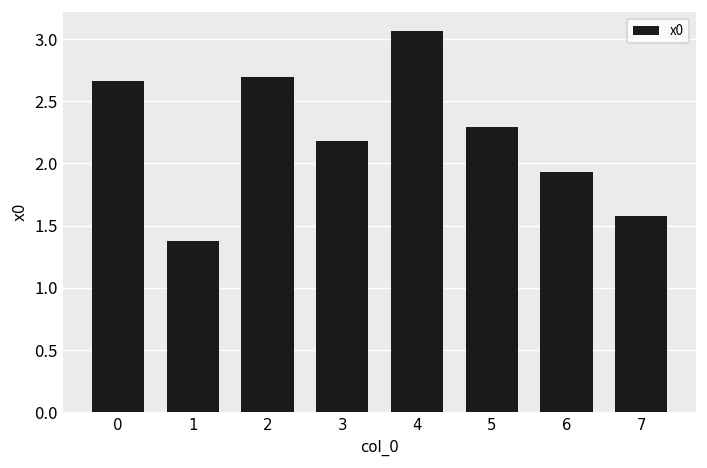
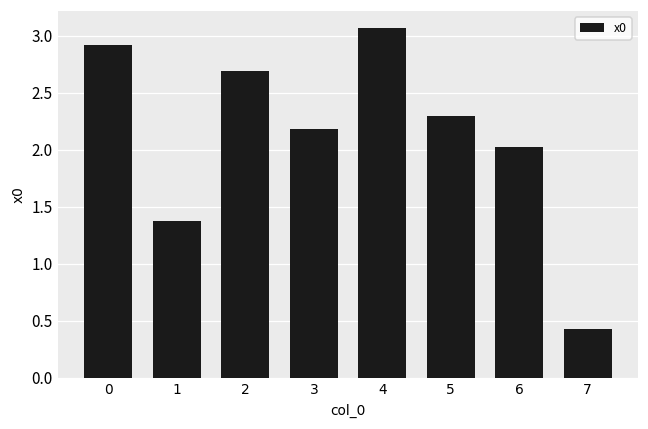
  {
-   "0": 2.66,
+   "0": 2.92,
    "1": 1.38,
    "2": 2.69,
    "3": 2.18,
    "4": 3.06,
    "5": 2.29,
-   "6": 1.93,
-   "7": 1.58
+   "6": 2.02,
+   "7": 0.43
  }
